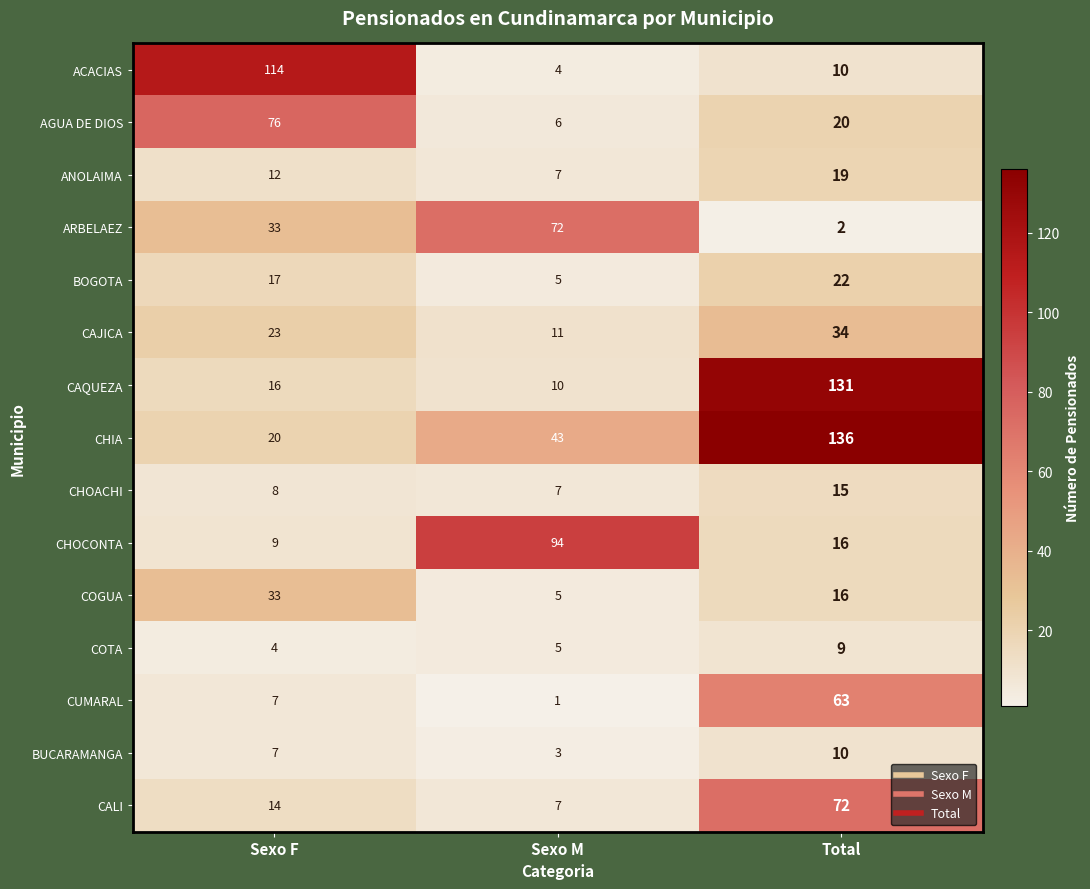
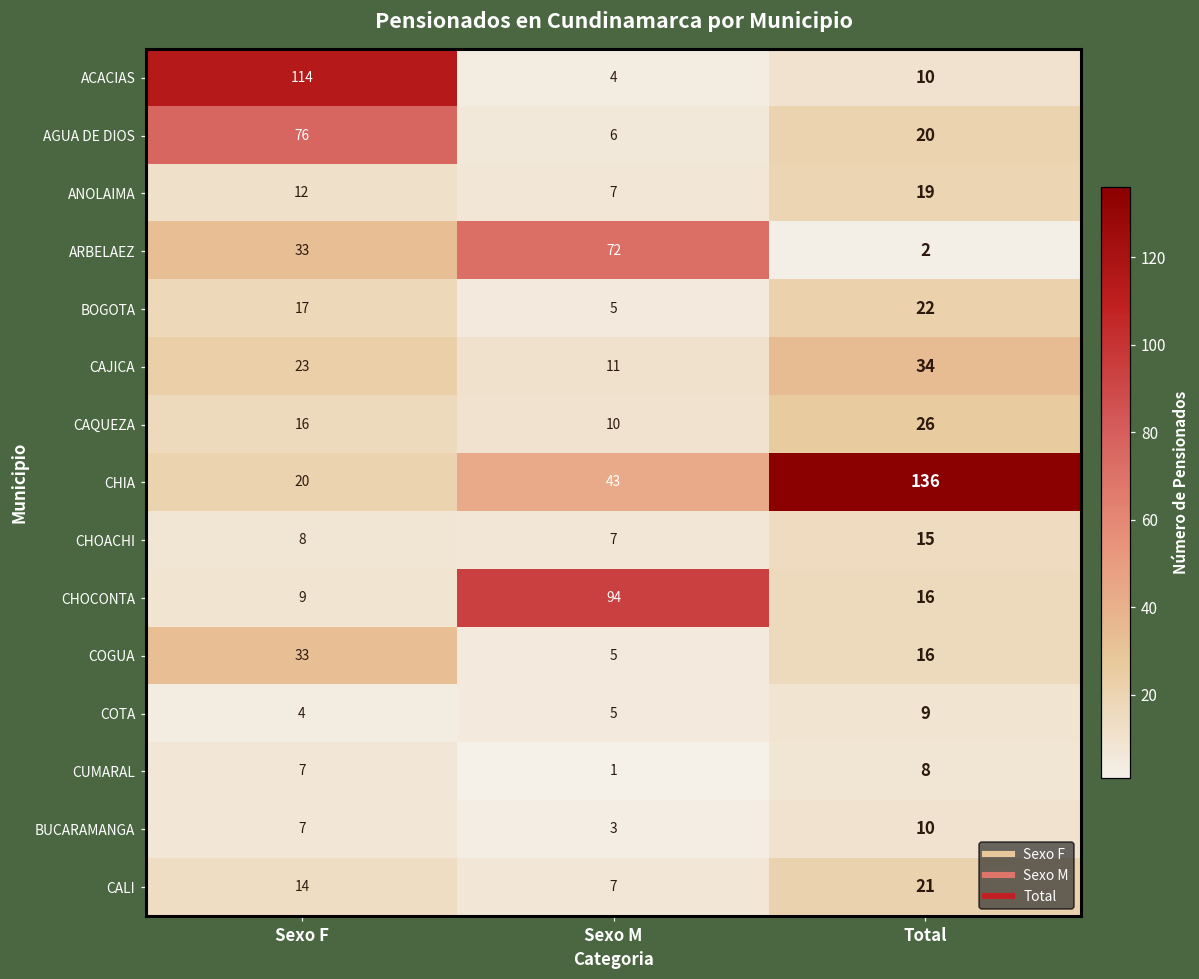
  {
    "ACACIAS": {
      "Sexo F": 114,
      "Sexo M": 4,
      "Total": 10
    },
    "AGUA DE DIOS": {
      "Sexo F": 76,
      "Sexo M": 6,
      "Total": 20
    },
    "ANOLAIMA": {
      "Sexo F": 12,
      "Sexo M": 7,
      "Total": 19
    },
    "ARBELAEZ": {
      "Sexo F": 33,
      "Sexo M": 72,
      "Total": 2
    },
    "BOGOTA": {
      "Sexo F": 17,
      "Sexo M": 5,
      "Total": 22
    },
    "CAJICA": {
      "Sexo F": 23,
      "Sexo M": 11,
      "Total": 34
    },
    "CAQUEZA": {
      "Sexo F": 16,
      "Sexo M": 10,
-     "Total": 131
+     "Total": 26
    },
    "CHIA": {
      "Sexo F": 20,
      "Sexo M": 43,
      "Total": 136
    },
    "CHOACHI": {
      "Sexo F": 8,
      "Sexo M": 7,
      "Total": 15
    },
    "CHOCONTA": {
      "Sexo F": 9,
      "Sexo M": 94,
      "Total": 16
    },
    "COGUA": {
      "Sexo F": 33,
      "Sexo M": 5,
      "Total": 16
    },
    "COTA": {
      "Sexo F": 4,
      "Sexo M": 5,
      "Total": 9
    },
    "CUMARAL": {
      "Sexo F": 7,
      "Sexo M": 1,
-     "Total": 63
+     "Total": 8
    },
    "BUCARAMANGA": {
      "Sexo F": 7,
      "Sexo M": 3,
      "Total": 10
    },
    "CALI": {
      "Sexo F": 14,
      "Sexo M": 7,
-     "Total": 72
+     "Total": 21
    }
  }
